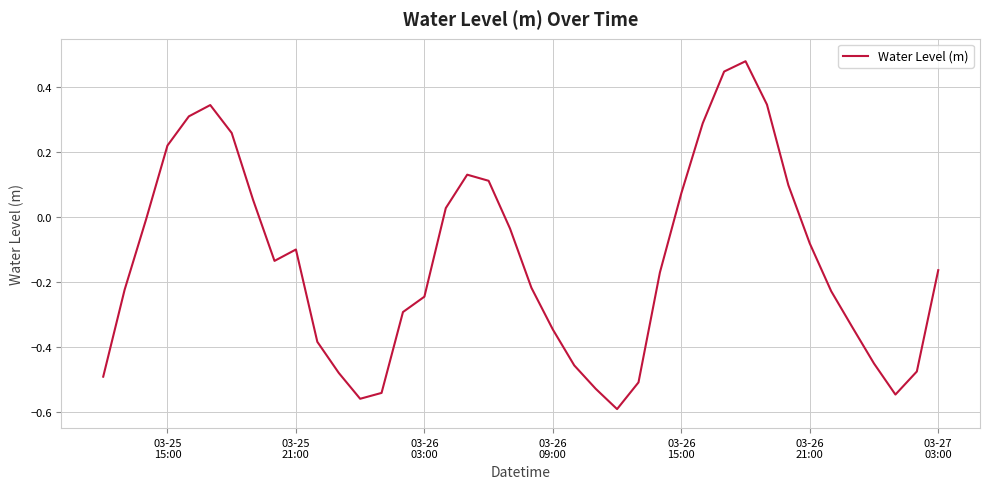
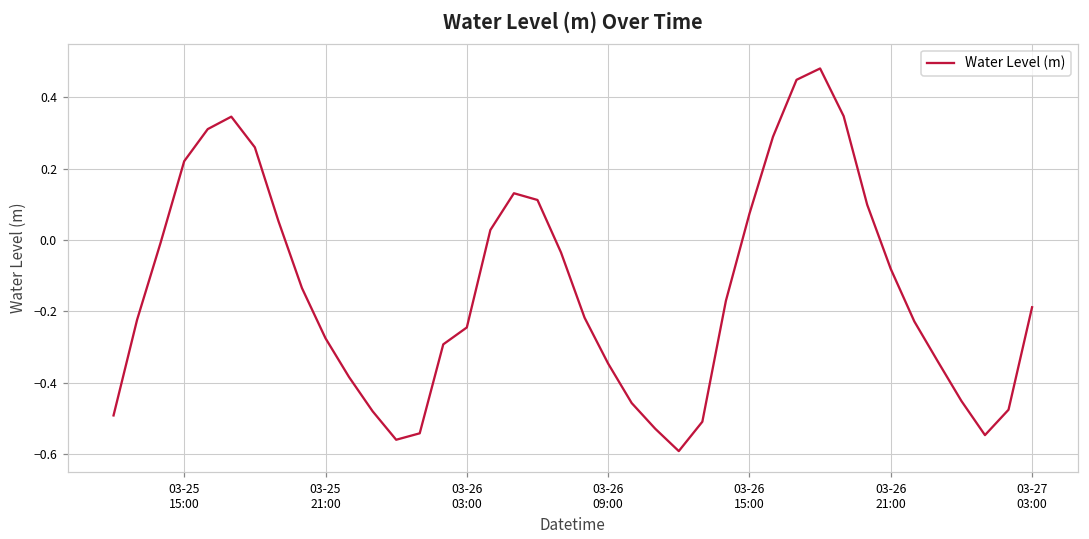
  {
    "03-25 15:00": 0.22,
-   "03-25 21:00": -0.10,
+   "03-25 21:00": -0.28,
    "03-26 03:00": -0.24,
    "03-26 09:00": -0.35,
    "03-26 15:00": 0.07,
    "03-26 21:00": -0.08,
-   "03-27 03:00": -0.16
+   "03-27 03:00": -0.19
  }
